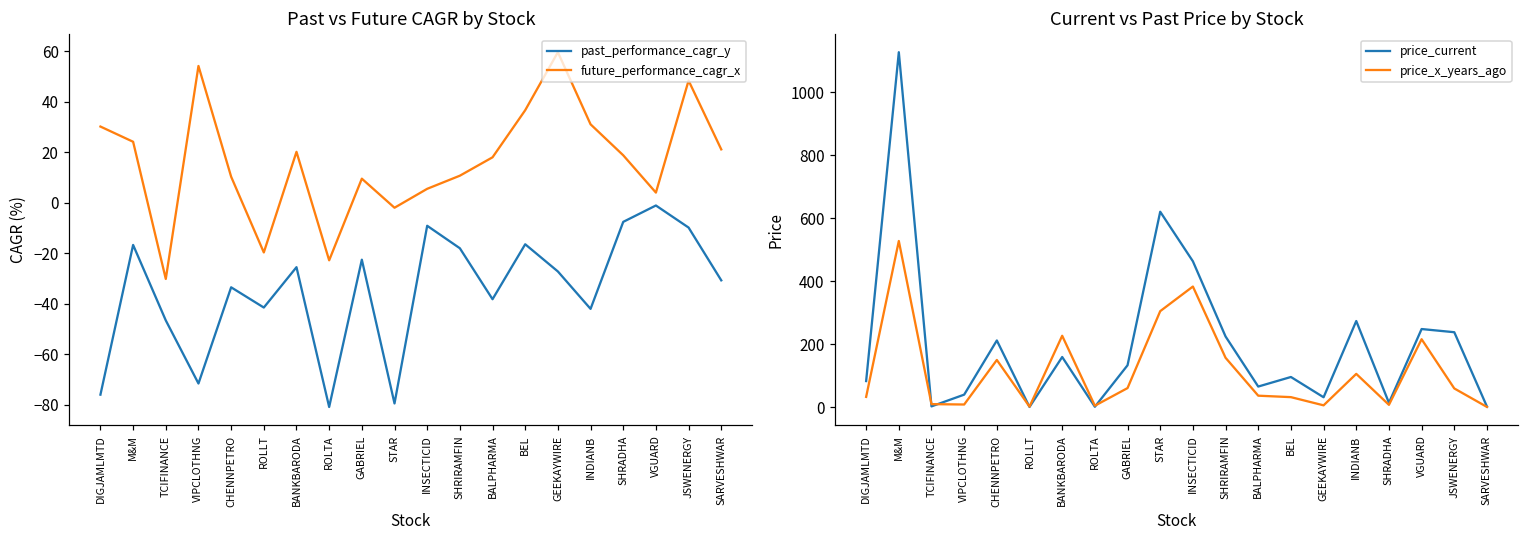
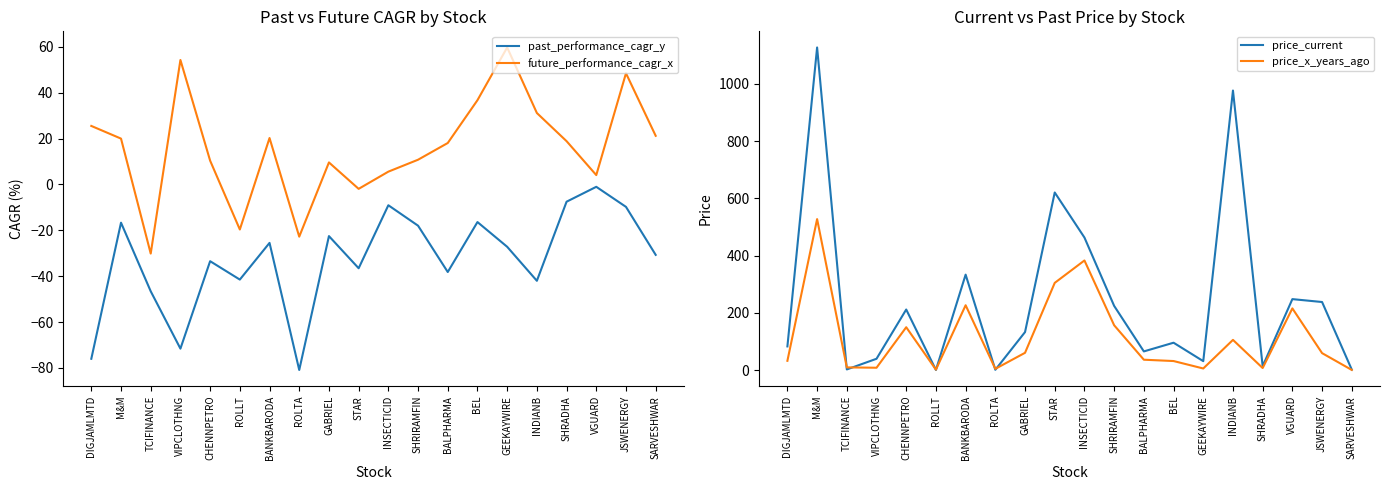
  {
    "Past vs Future CAGR by Stock": {
      "past_performance_cagr_y": {
        "DIGJAMLMTD": -76,
        "M&M": -17,
        "TCIFINANCE": -47,
        "VIPCLOTHNG": -72,
        "CHENNPETRO": -33,
        "ROLLT": -41,
        "BANKBARODA": -25,
        "ROLTA": -81,
        "GABRIEL": -23,
-       "STAR": -80,
+       "STAR": -37,
        "INSECTICID": -9,
        "SHRIRAMFIN": -18,
        "BALPHARMA": -38,
        "BEL": -16,
        "GEEKAYWIRE": -27,
        "INDIANB": -42,
        "SHRADHA": -8,
        "VGUARD": -1,
        "JSWENERGY": -10,
        "SARVESHWAR": -31
      },
      "future_performance_cagr_x": {
-       "DIGJAMLMTD": 30,
-       "M&M": 24,
+       "DIGJAMLMTD": 26,
+       "M&M": 20,
        "TCIFINANCE": -30,
        "VIPCLOTHNG": 54,
        "CHENNPETRO": 10,
        "ROLLT": -20,
        "BANKBARODA": 20,
        "ROLTA": -23,
        "GABRIEL": 10,
        "STAR": -2,
        "INSECTICID": 6,
        "SHRIRAMFIN": 11,
        "BALPHARMA": 18,
        "BEL": 37,
        "INDIANB": 31,
        "SHRADHA": 19,
        "VGUARD": 4,
        "JSWENERGY": 48,
        "SARVESHWAR": 21
      }
    },
    "Current vs Past Price by Stock": {
      "price_current": {
        "DIGJAMLMTD": 80,
        "M&M": 1130,
        "VIPCLOTHNG": 40,
        "CHENNPETRO": 210,
-       "BANKBARODA": 160,
+       "BANKBARODA": 330,
        "GABRIEL": 130,
        "STAR": 620,
        "INSECTICID": 460,
        "SHRIRAMFIN": 220,
        "BALPHARMA": 70,
        "BEL": 100,
        "GEEKAYWIRE": 30,
-       "INDIANB": 270,
+       "INDIANB": 980,
        "VGUARD": 250,
        "JSWENERGY": 240
      },
      "price_x_years_ago": {
        "DIGJAMLMTD": 30,
        "M&M": 530,
        "VIPCLOTHNG": 10,
        "CHENNPETRO": 150,
        "BANKBARODA": 230,
        "GABRIEL": 60,
        "STAR": 310,
        "INSECTICID": 380,
        "SHRIRAMFIN": 160,
        "BALPHARMA": 40,
        "BEL": 30,
        "GEEKAYWIRE": 10,
        "INDIANB": 110,
        "VGUARD": 220,
        "JSWENERGY": 60
      }
    }
  }
